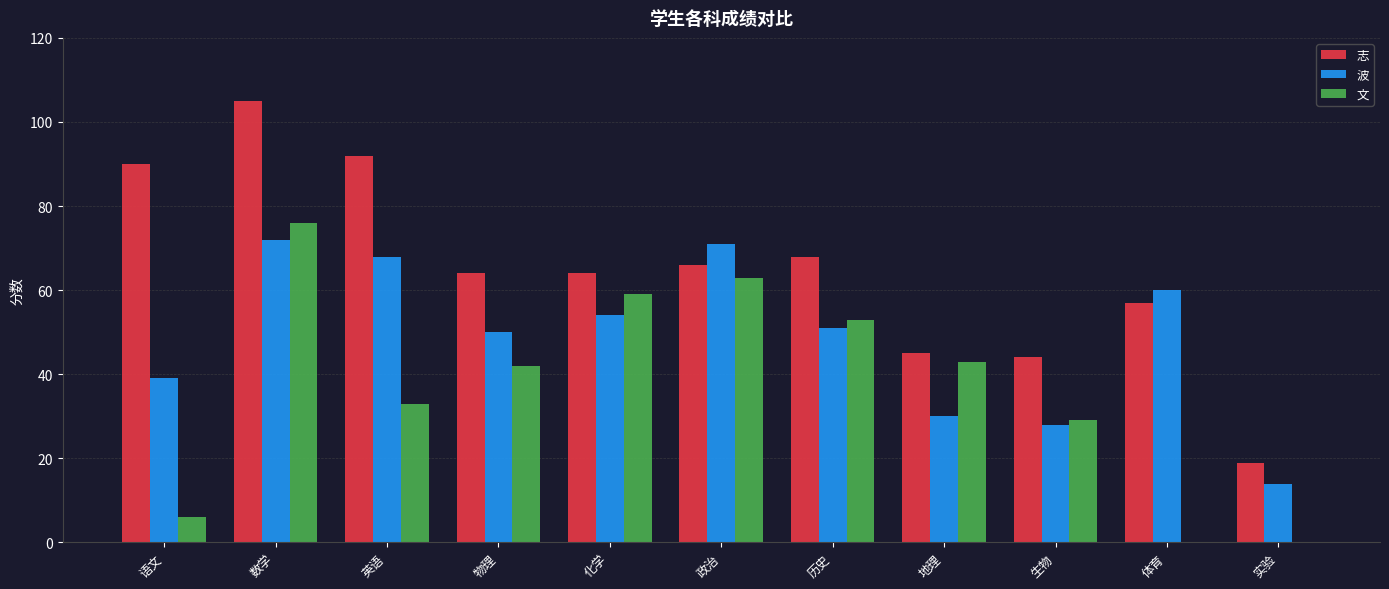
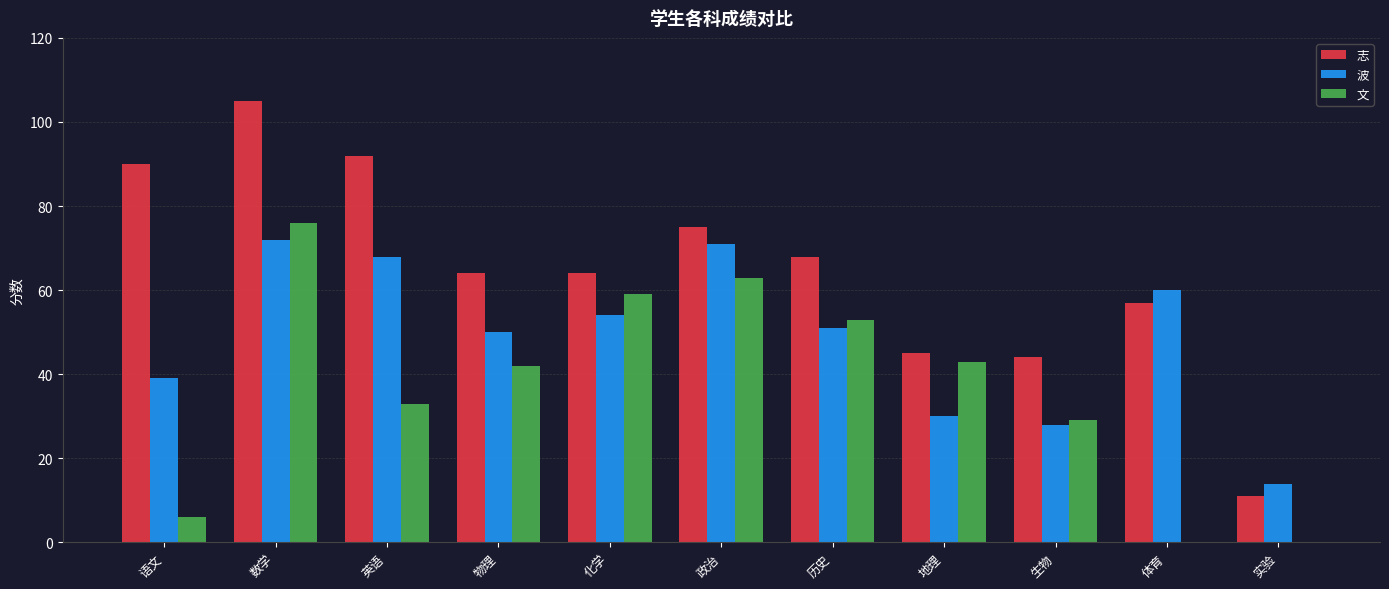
  {
    "志": {
      "语文": 90,
      "数学": 105,
      "英语": 92,
      "物理": 64,
      "化学": 64,
-     "政治": 66,
+     "政治": 75,
      "历史": 68,
      "地理": 45,
      "生物": 44,
      "体育": 57,
-     "实验": 19
+     "实验": 11
    },
    "波": {
      "语文": 39,
      "数学": 72,
      "英语": 68,
      "物理": 50,
      "化学": 54,
      "政治": 71,
      "历史": 51,
      "地理": 30,
      "生物": 28,
      "体育": 60,
      "实验": 14
    },
    "文": {
      "语文": 6,
      "数学": 76,
      "英语": 33,
      "物理": 42,
      "化学": 59,
      "政治": 63,
      "历史": 53,
      "地理": 43,
      "生物": 29,
      "体育": 0,
      "实验": 0
    }
  }
